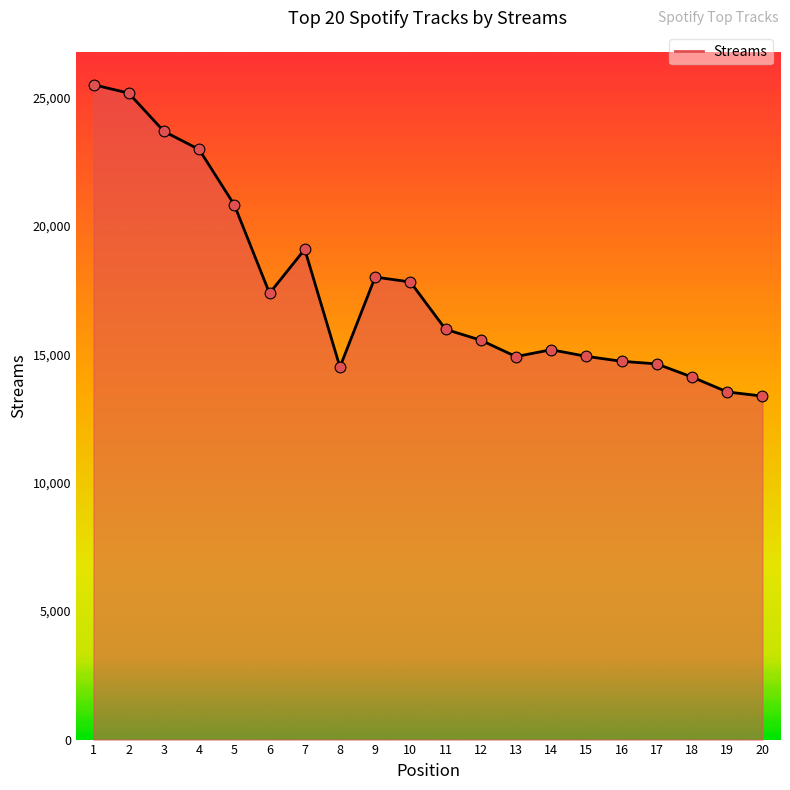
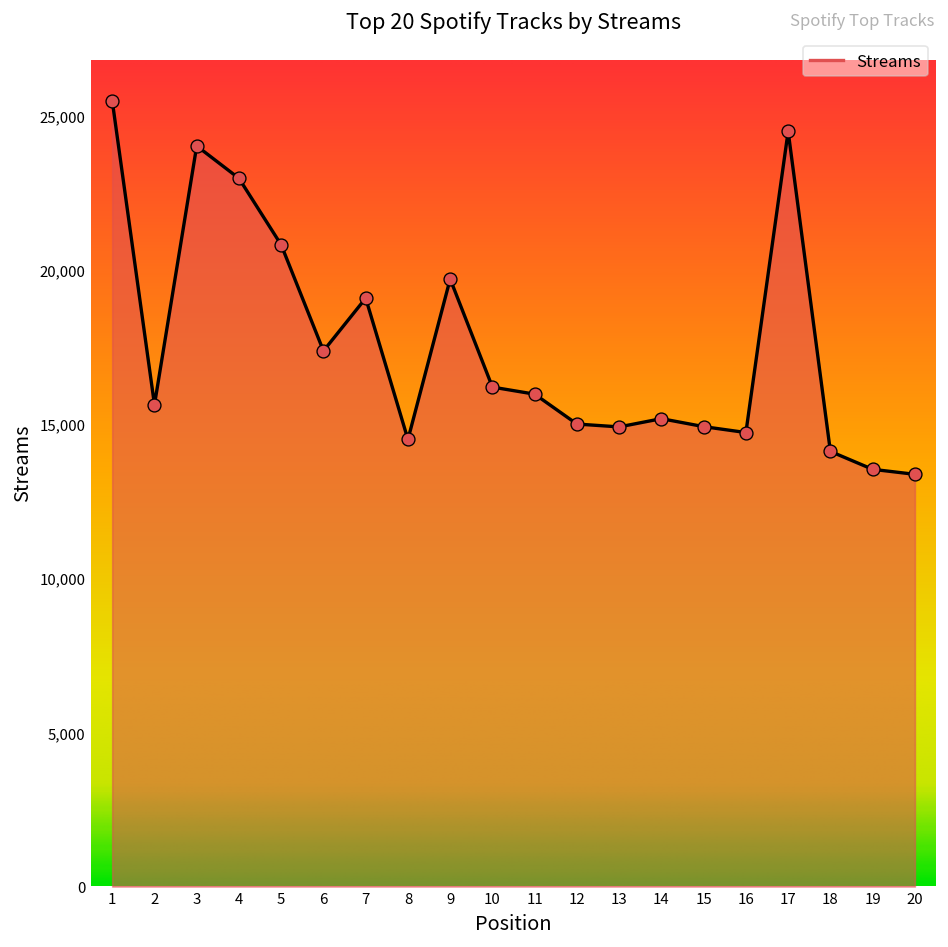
  {
    "1": "25,500",
-   "2": "25,200",
-   "3": "23,700",
+   "2": "15,600",
+   "3": "24,000",
    "4": "23,000",
    "5": "20,800",
    "6": "17,400",
    "7": "19,100",
    "8": "14,500",
-   "9": "18,000",
-   "10": "17,800",
+   "9": "19,700",
+   "10": "16,200",
    "11": "16,000",
-   "12": "15,500",
+   "12": "15,000",
    "13": "14,900",
    "14": "15,200",
    "15": "14,900",
    "16": "14,700",
-   "17": "14,600",
+   "17": "24,500",
    "18": "14,100",
    "19": "13,500",
    "20": "13,400"
  }
